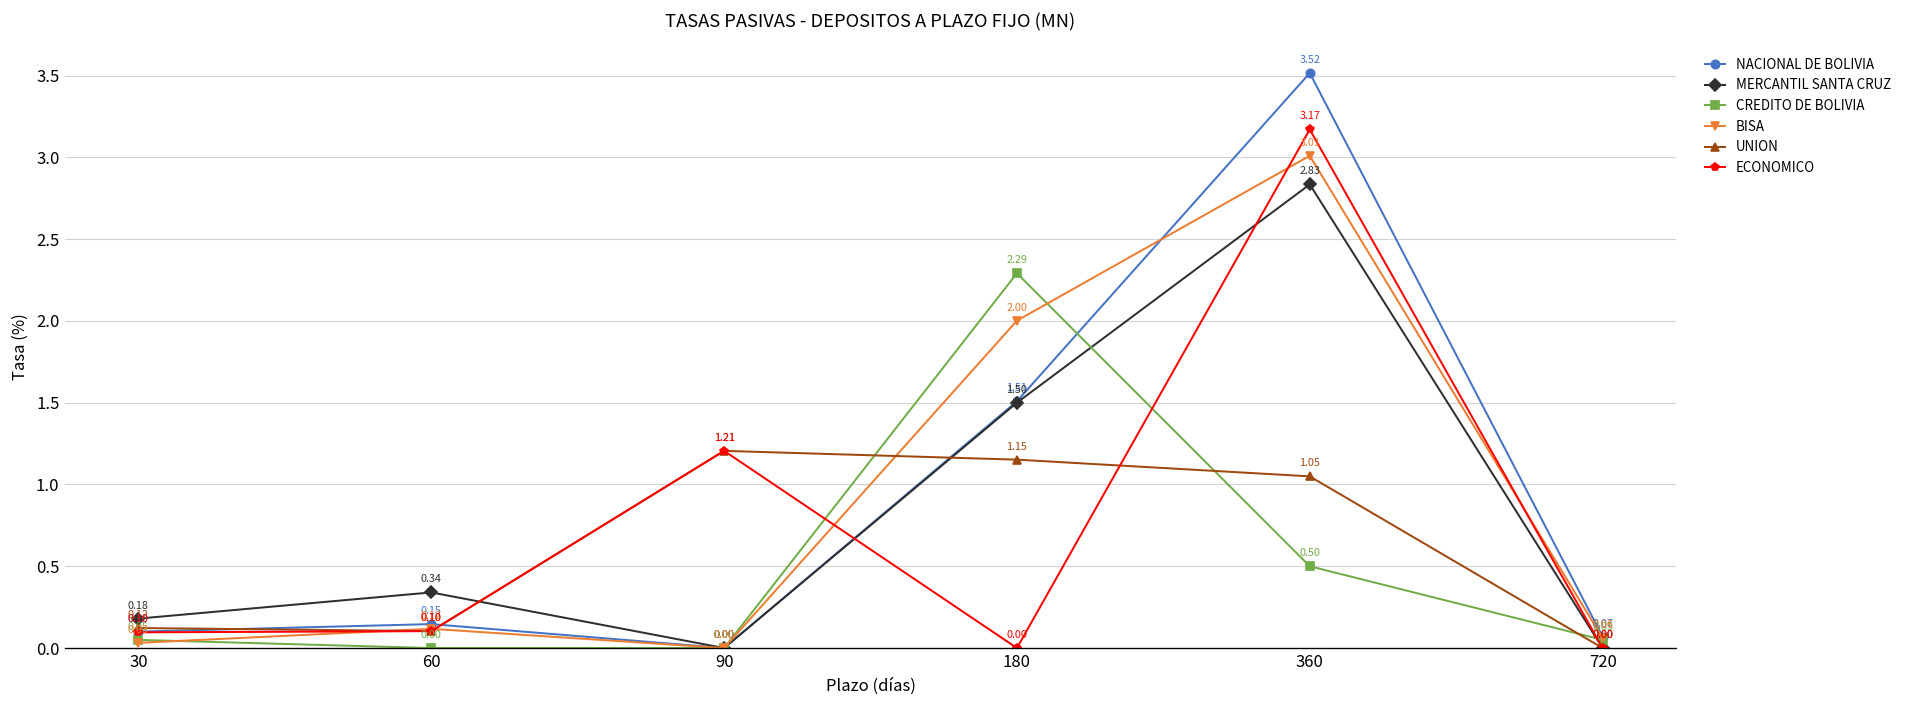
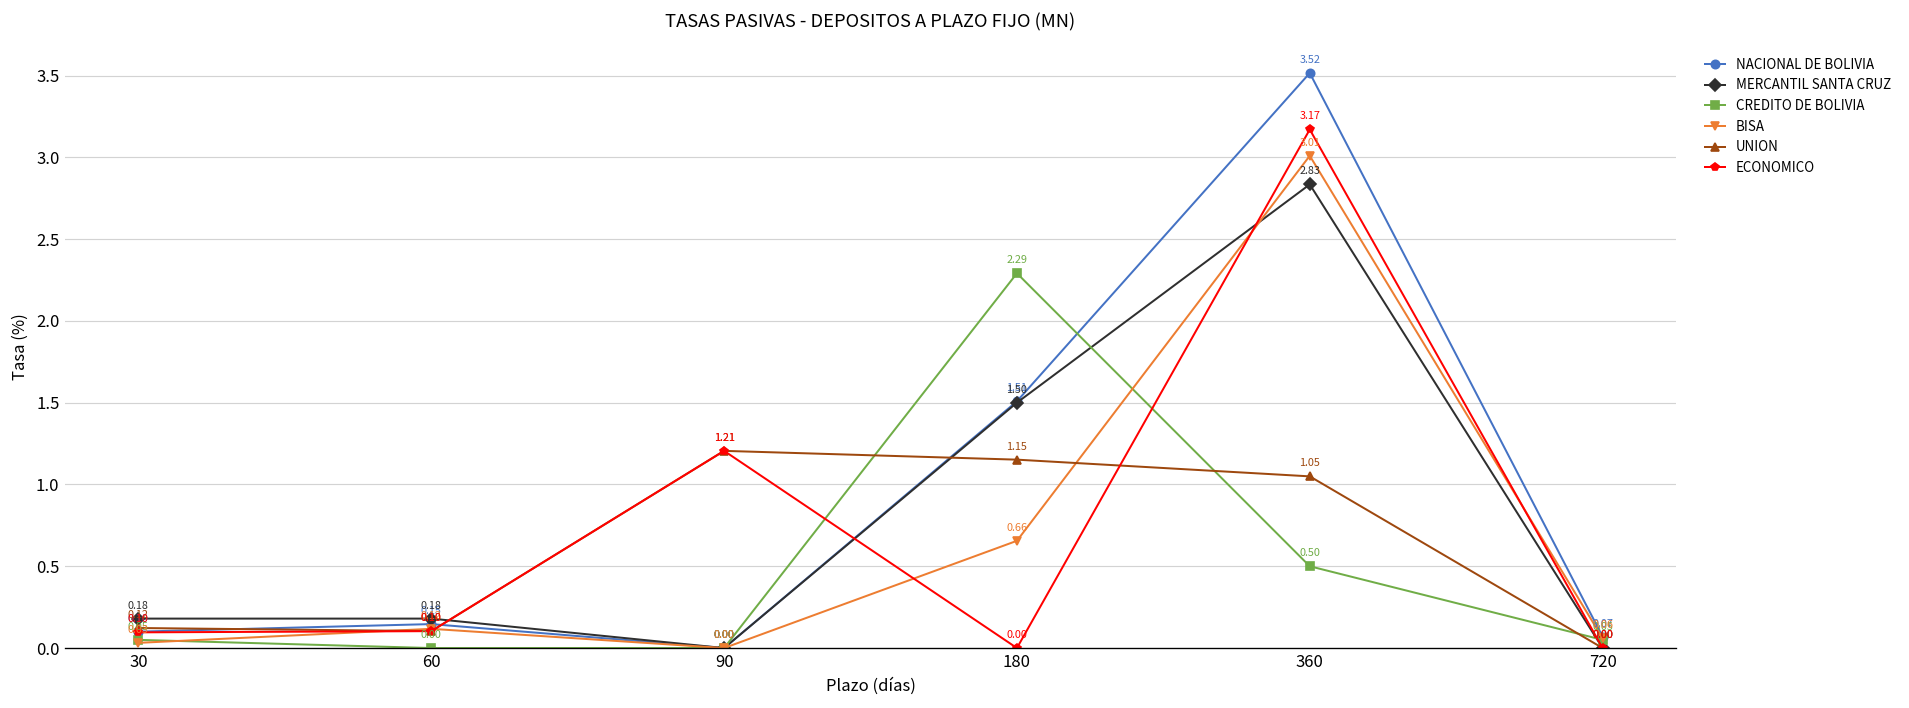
  {
    "NACIONAL DE BOLIVIA": {
      "360": 3.52
    },
    "MERCANTIL SANTA CRUZ": {
      "30": 0.18,
-     "60": 0.34,
+     "60": 0.18,
      "360": 2.83
    },
    "CREDITO DE BOLIVIA": {
      "180": 2.29,
      "360": 0.50
    },
    "BISA": {
-     "180": 2.00,
+     "180": 0.66,
      "360": 3.01
    },
    "UNION": {
      "180": 1.15,
      "360": 1.05
    },
    "ECONOMICO": {
      "180": 0.00,
      "360": 3.17
    }
  }
